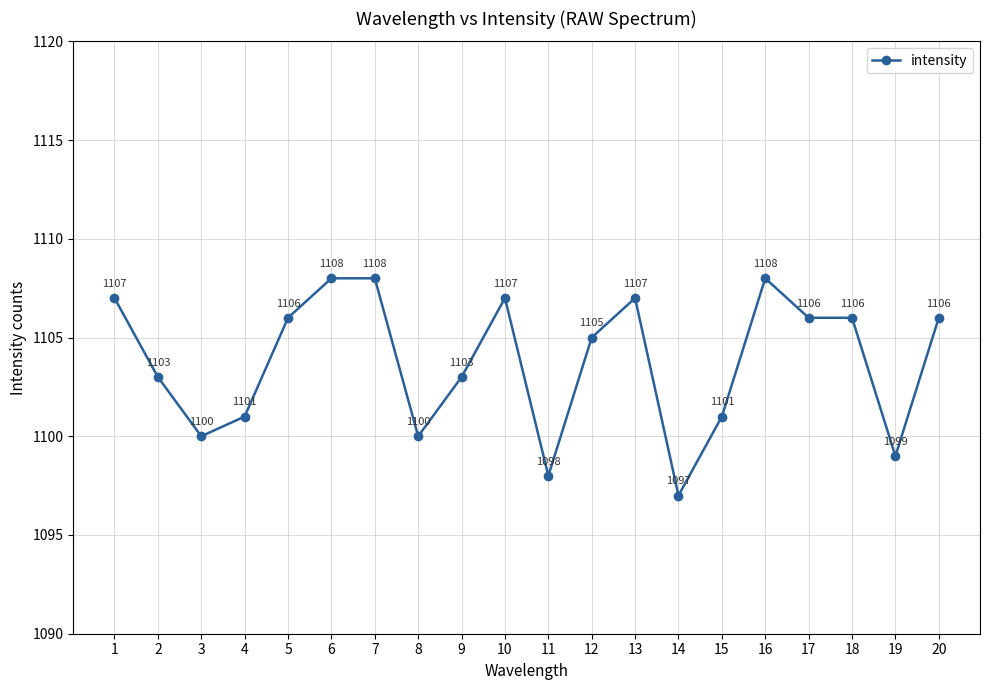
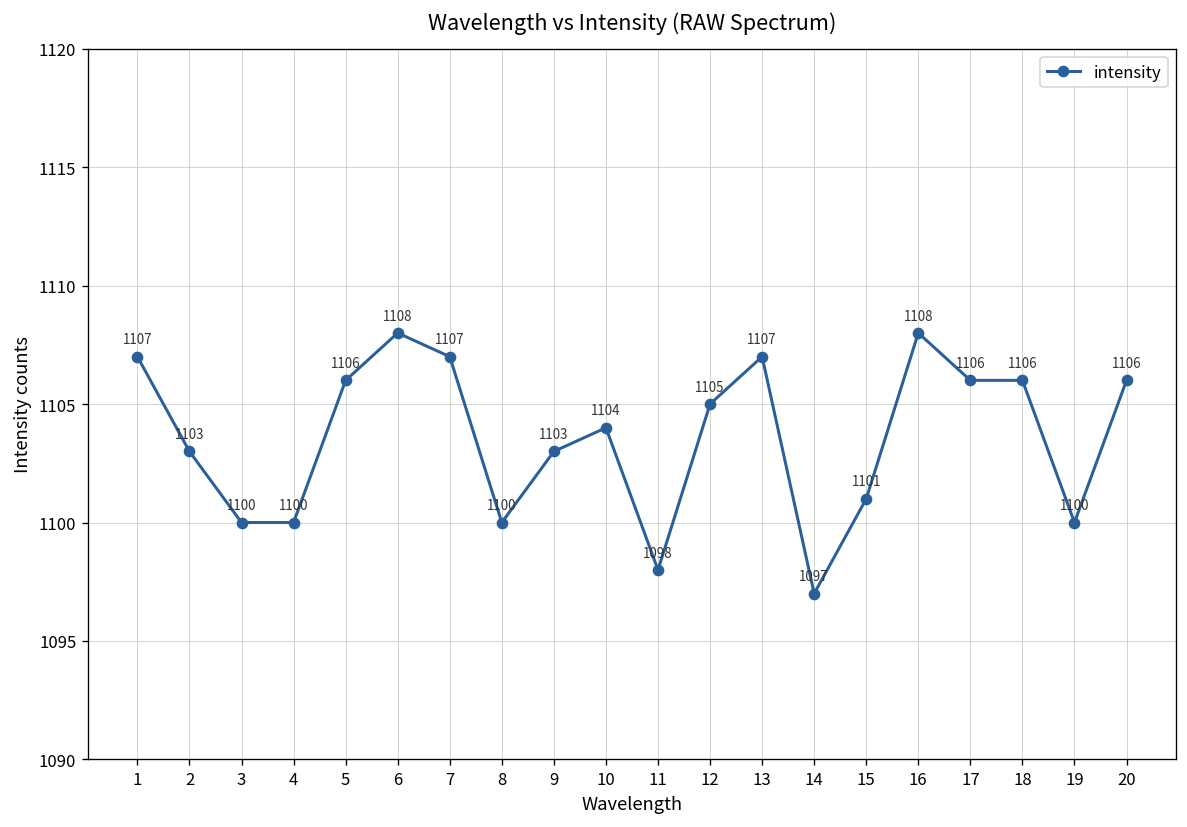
  {
    "1": 1107,
    "2": 1103,
    "3": 1100,
-   "4": 1101,
+   "4": 1100,
    "5": 1106,
    "6": 1108,
-   "7": 1108,
+   "7": 1107,
    "8": 1100,
    "9": 1103,
-   "10": 1107,
+   "10": 1104,
    "11": 1098,
    "12": 1105,
    "13": 1107,
    "14": 1097,
    "15": 1101,
    "16": 1108,
    "17": 1106,
    "18": 1106,
-   "19": 1099,
+   "19": 1100,
    "20": 1106
  }
